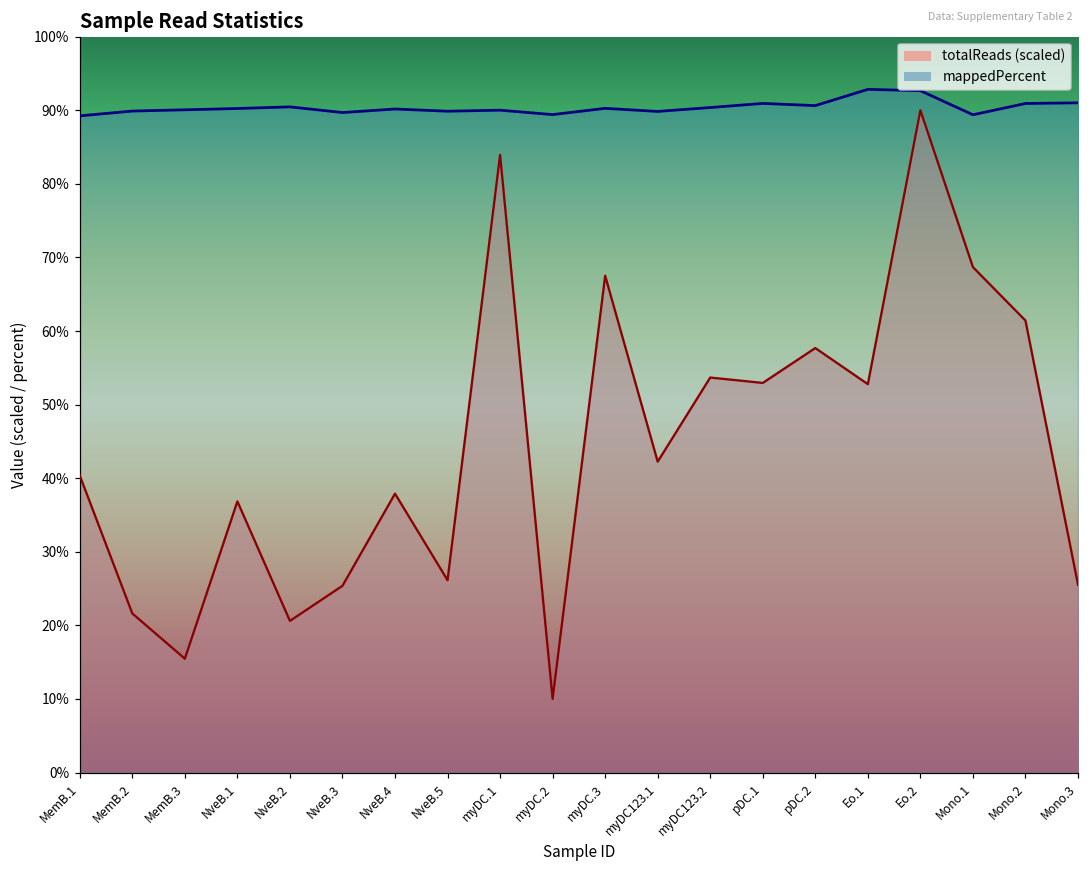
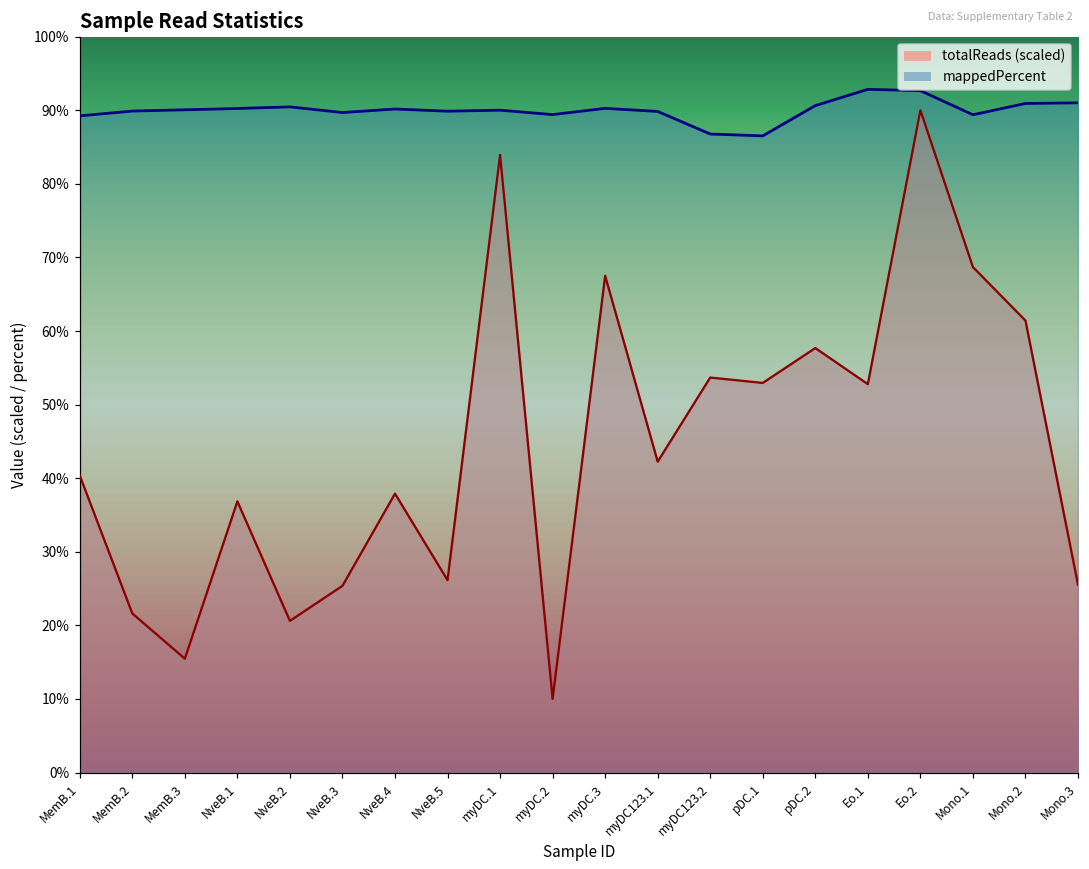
  {
    "totalReads (scaled)": {
      "MemB.1": "40%",
      "MemB.2": "22%",
      "MemB.3": "15%",
      "NveB.1": "37%",
      "NveB.2": "21%",
      "NveB.3": "25%",
      "NveB.4": "38%",
      "NveB.5": "26%",
      "myDC.1": "84%",
      "myDC.2": "10%",
      "myDC.3": "68%",
      "myDC123.1": "42%",
      "myDC123.2": "54%",
      "pDC.1": "53%",
      "pDC.2": "58%",
      "Eo.1": "53%",
      "Eo.2": "90%",
      "Mono.1": "69%",
      "Mono.2": "61%",
      "Mono.3": "26%"
    },
    "mappedPercent": {
      "MemB.1": "89%",
      "MemB.2": "90%",
      "MemB.3": "90%",
      "NveB.1": "90%",
      "NveB.2": "90%",
      "NveB.3": "90%",
      "NveB.4": "90%",
      "NveB.5": "90%",
      "myDC.1": "90%",
      "myDC.2": "89%",
      "myDC.3": "90%",
      "myDC123.1": "90%",
-     "myDC123.2": "90%",
-     "pDC.1": "91%",
+     "myDC123.2": "87%",
+     "pDC.1": "87%",
      "pDC.2": "91%",
      "Eo.1": "93%",
      "Eo.2": "93%",
      "Mono.1": "89%",
      "Mono.2": "91%",
      "Mono.3": "91%"
    }
  }
